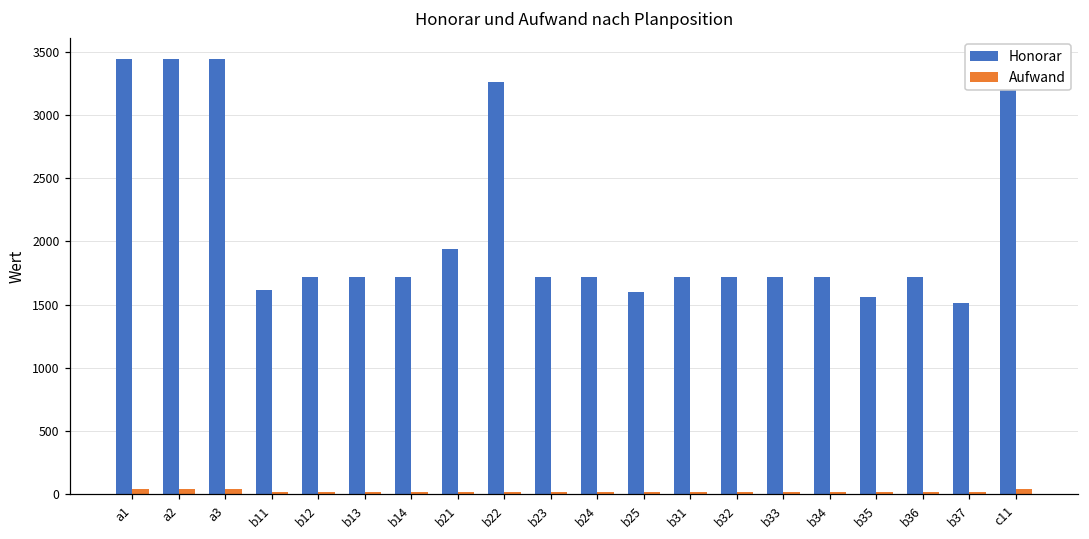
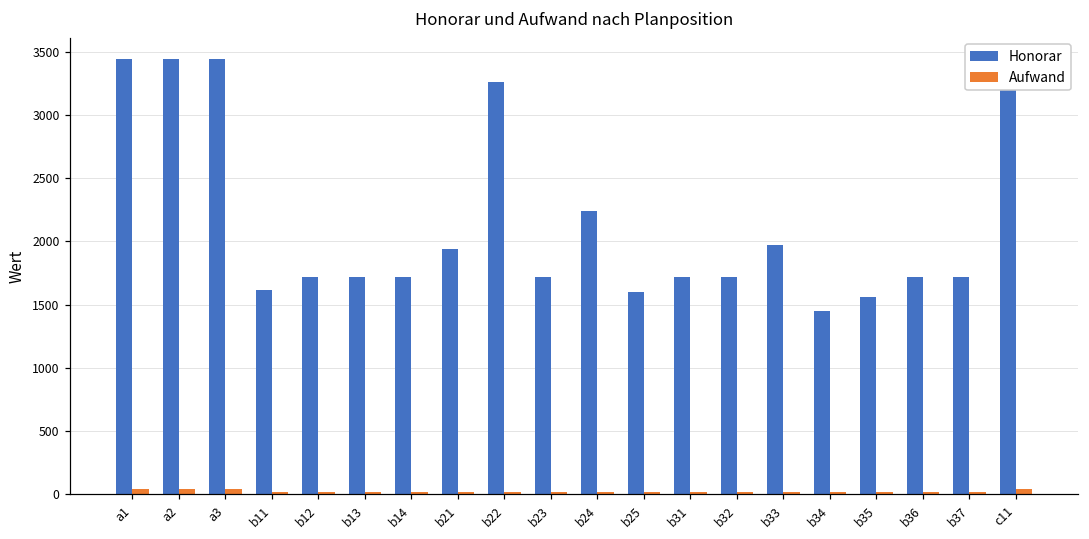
  {
    "Honorar": {
      "a1": 3440,
      "a2": 3440,
      "a3": 3440,
      "b11": 1610,
      "b12": 1720,
      "b13": 1720,
      "b14": 1720,
      "b21": 1940,
      "b22": 3260,
      "b23": 1720,
-     "b24": 1720,
+     "b24": 2240,
      "b25": 1600,
      "b31": 1720,
      "b32": 1720,
-     "b33": 1720,
-     "b34": 1720,
+     "b33": 1970,
+     "b34": 1450,
      "b35": 1560,
      "b36": 1720,
-     "b37": 1510
+     "b37": 1720
    },
    "Aufwand": {
      "a1": 40,
      "a2": 40,
      "a3": 40,
      "c11": 40
    }
  }
